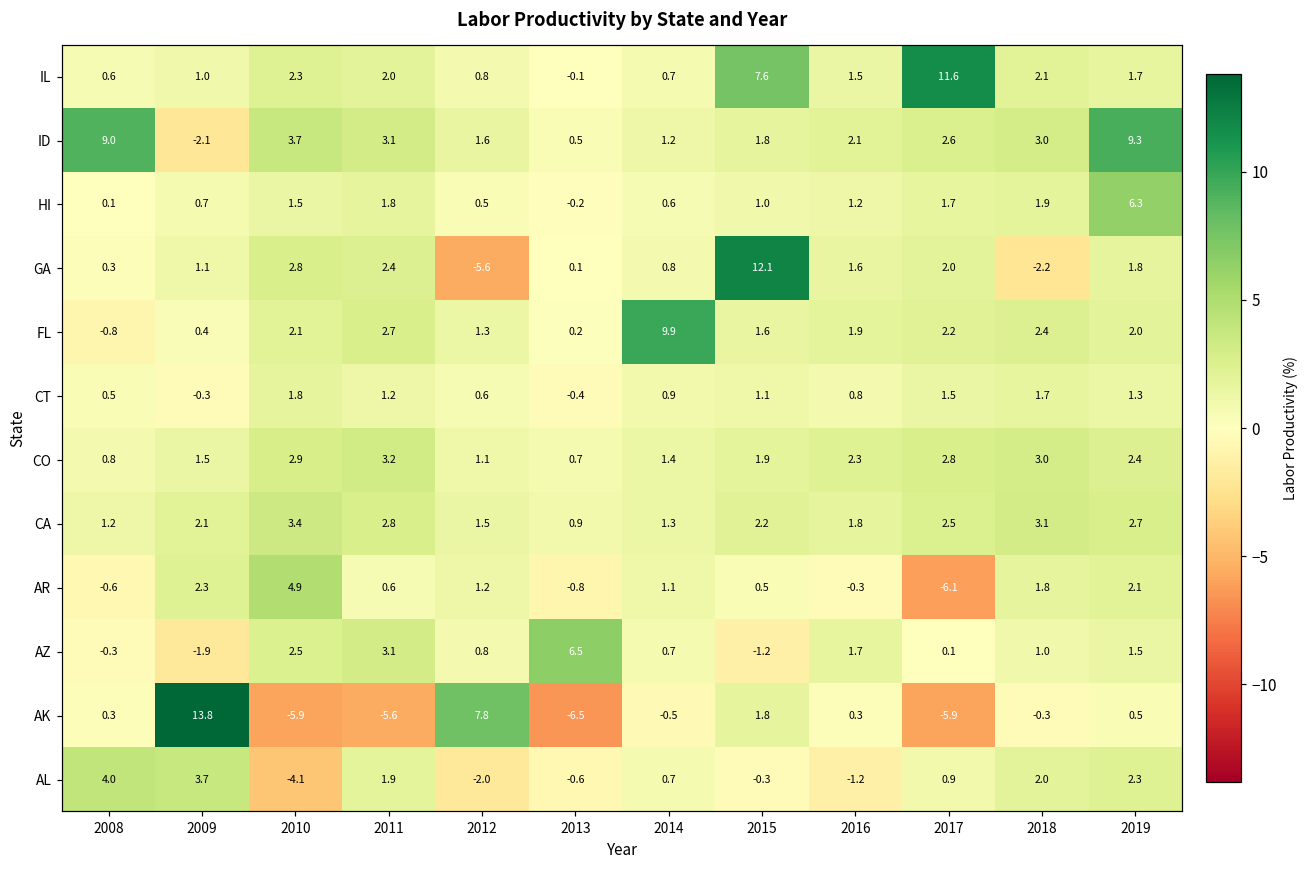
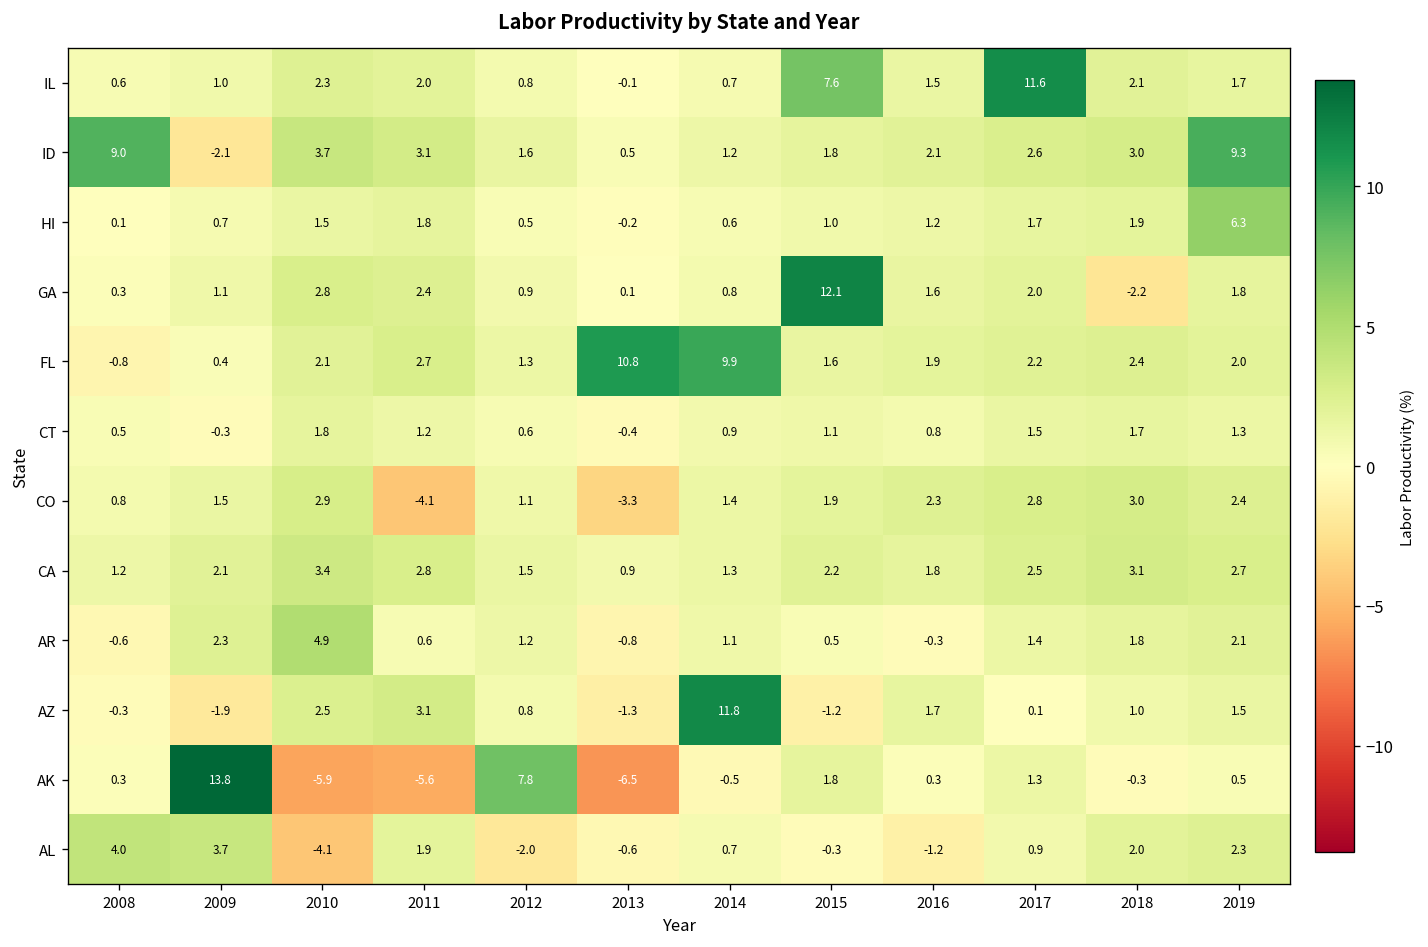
  {
    "IL": {
      "2008": 0.6,
      "2009": 1.0,
      "2010": 2.3,
      "2011": 2.0,
      "2012": 0.8,
      "2013": -0.1,
      "2014": 0.7,
      "2015": 7.6,
      "2016": 1.5,
      "2017": 11.6,
      "2018": 2.1,
      "2019": 1.7
    },
    "ID": {
      "2008": 9.0,
      "2009": -2.1,
      "2010": 3.7,
      "2011": 3.1,
      "2012": 1.6,
      "2013": 0.5,
      "2014": 1.2,
      "2015": 1.8,
      "2016": 2.1,
      "2017": 2.6,
      "2018": 3.0,
      "2019": 9.3
    },
    "HI": {
      "2008": 0.1,
      "2009": 0.7,
      "2010": 1.5,
      "2011": 1.8,
      "2012": 0.5,
      "2013": -0.2,
      "2014": 0.6,
      "2015": 1.0,
      "2016": 1.2,
      "2017": 1.7,
      "2018": 1.9,
      "2019": 6.3
    },
    "GA": {
      "2008": 0.3,
      "2009": 1.1,
      "2010": 2.8,
      "2011": 2.4,
-     "2012": -5.6,
+     "2012": 0.9,
      "2013": 0.1,
      "2014": 0.8,
      "2015": 12.1,
      "2016": 1.6,
      "2017": 2.0,
      "2018": -2.2,
      "2019": 1.8
    },
    "FL": {
      "2008": -0.8,
      "2009": 0.4,
      "2010": 2.1,
      "2011": 2.7,
      "2012": 1.3,
-     "2013": 0.2,
+     "2013": 10.8,
      "2014": 9.9,
      "2015": 1.6,
      "2016": 1.9,
      "2017": 2.2,
      "2018": 2.4,
      "2019": 2.0
    },
    "CT": {
      "2008": 0.5,
      "2009": -0.3,
      "2010": 1.8,
      "2011": 1.2,
      "2012": 0.6,
      "2013": -0.4,
      "2014": 0.9,
      "2015": 1.1,
      "2016": 0.8,
      "2017": 1.5,
      "2018": 1.7,
      "2019": 1.3
    },
    "CO": {
      "2008": 0.8,
      "2009": 1.5,
      "2010": 2.9,
-     "2011": 3.2,
+     "2011": -4.1,
      "2012": 1.1,
-     "2013": 0.7,
+     "2013": -3.3,
      "2014": 1.4,
      "2015": 1.9,
      "2016": 2.3,
      "2017": 2.8,
      "2018": 3.0,
      "2019": 2.4
    },
    "CA": {
      "2008": 1.2,
      "2009": 2.1,
      "2010": 3.4,
      "2011": 2.8,
      "2012": 1.5,
      "2013": 0.9,
      "2014": 1.3,
      "2015": 2.2,
      "2016": 1.8,
      "2017": 2.5,
      "2018": 3.1,
      "2019": 2.7
    },
    "AR": {
      "2008": -0.6,
      "2009": 2.3,
      "2010": 4.9,
      "2011": 0.6,
      "2012": 1.2,
      "2013": -0.8,
      "2014": 1.1,
      "2015": 0.5,
      "2016": -0.3,
-     "2017": -6.1,
+     "2017": 1.4,
      "2018": 1.8,
      "2019": 2.1
    },
    "AZ": {
      "2008": -0.3,
      "2009": -1.9,
      "2010": 2.5,
      "2011": 3.1,
      "2012": 0.8,
-     "2013": 6.5,
-     "2014": 0.7,
+     "2013": -1.3,
+     "2014": 11.8,
      "2015": -1.2,
      "2016": 1.7,
      "2017": 0.1,
      "2018": 1.0,
      "2019": 1.5
    },
    "AK": {
      "2008": 0.3,
      "2009": 13.8,
      "2010": -5.9,
      "2011": -5.6,
      "2012": 7.8,
      "2013": -6.5,
      "2014": -0.5,
      "2015": 1.8,
      "2016": 0.3,
-     "2017": -5.9,
+     "2017": 1.3,
      "2018": -0.3,
      "2019": 0.5
    },
    "AL": {
      "2008": 4.0,
      "2009": 3.7,
      "2010": -4.1,
      "2011": 1.9,
      "2012": -2.0,
      "2013": -0.6,
      "2014": 0.7,
      "2015": -0.3,
      "2016": -1.2,
      "2017": 0.9,
      "2018": 2.0,
      "2019": 2.3
    }
  }
